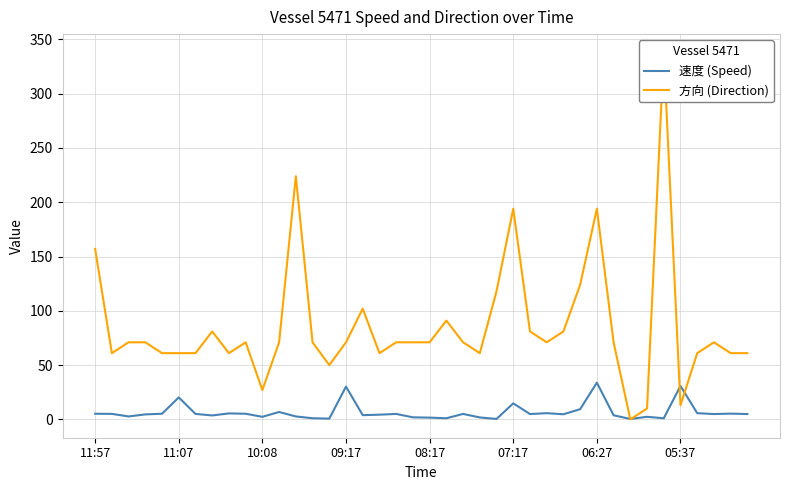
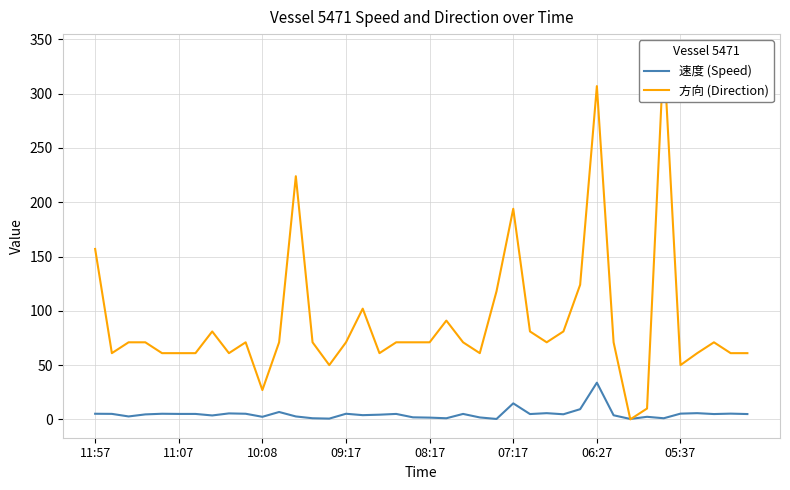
  {
    "速度 (Speed)": {
      "11:57": 5,
-     "11:07": 20,
+     "11:07": 5,
      "10:08": 2,
-     "09:17": 30,
+     "09:17": 5,
      "08:17": 2,
      "07:17": 15,
      "06:27": 34,
-     "05:37": 31
+     "05:37": 5
    },
    "方向 (Direction)": {
      "11:57": 157,
      "11:07": 61,
      "10:08": 27,
      "09:17": 71,
      "08:17": 71,
      "07:17": 194,
-     "06:27": 194,
-     "05:37": 13
+     "06:27": 307,
+     "05:37": 50
    }
  }
